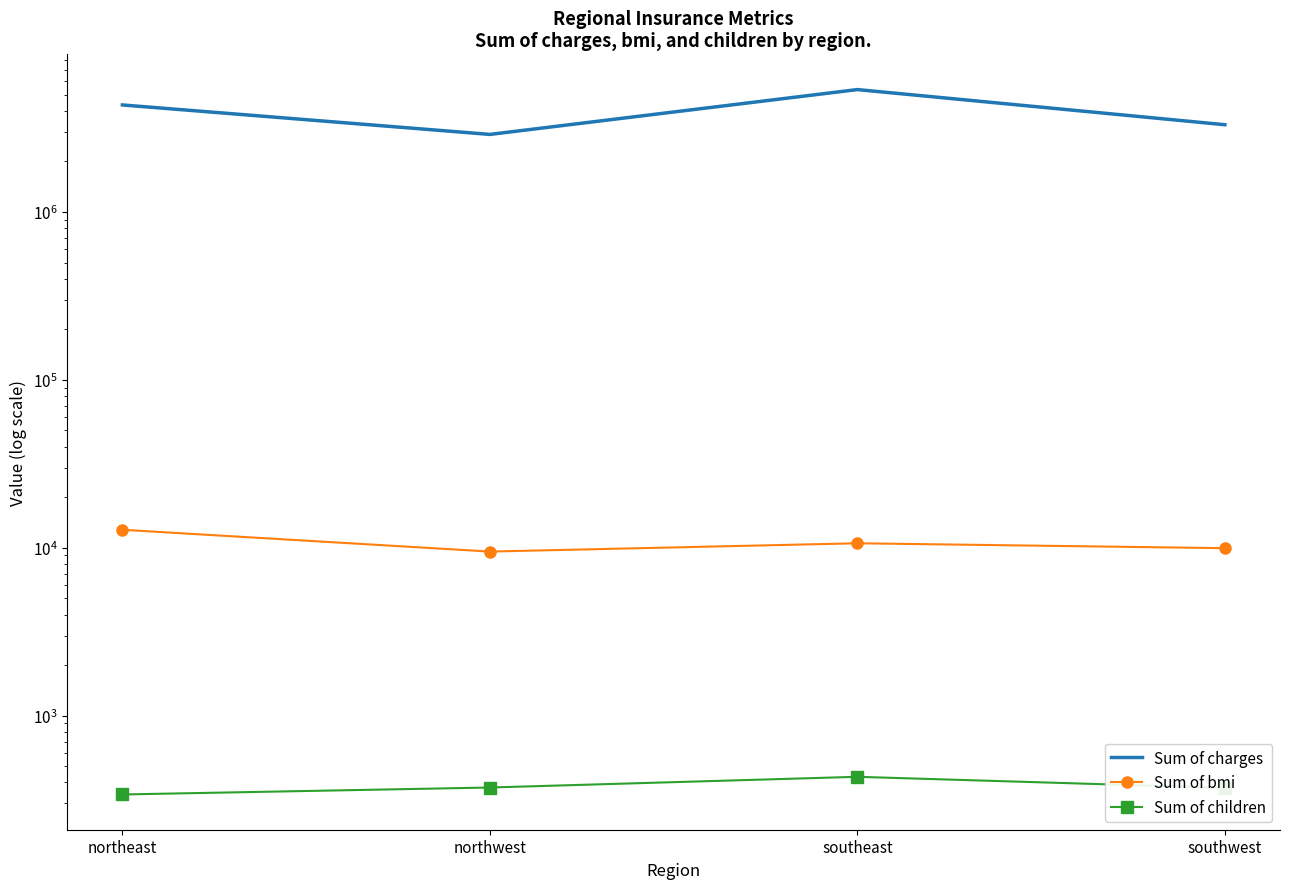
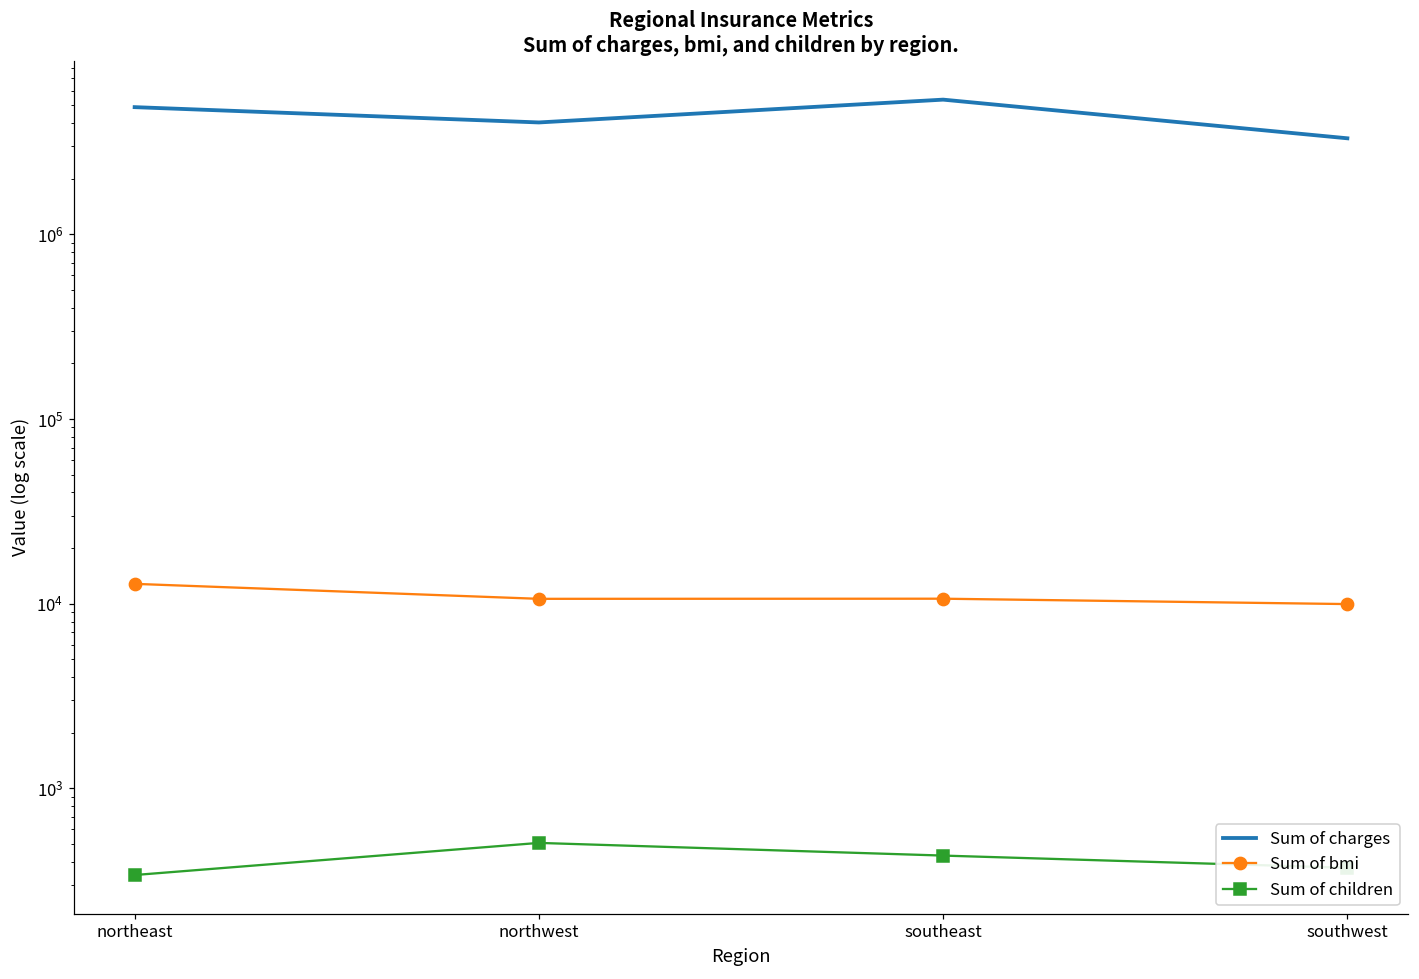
  {
    "Sum of charges": {
-     "northeast": 4300000,
-     "northwest": 2900000,
+     "northeast": 4900000,
+     "northwest": 4000000,
      "southeast": 5400000,
      "southwest": 3300000
    },
    "Sum of bmi": {
      "northeast": 13000,
-     "northwest": 9000,
+     "northwest": 11000,
      "southeast": 11000,
      "southwest": 10000
    },
    "Sum of children": {
      "northeast": 340,
-     "northwest": 370,
+     "northwest": 510,
      "southeast": 430
    }
  }
